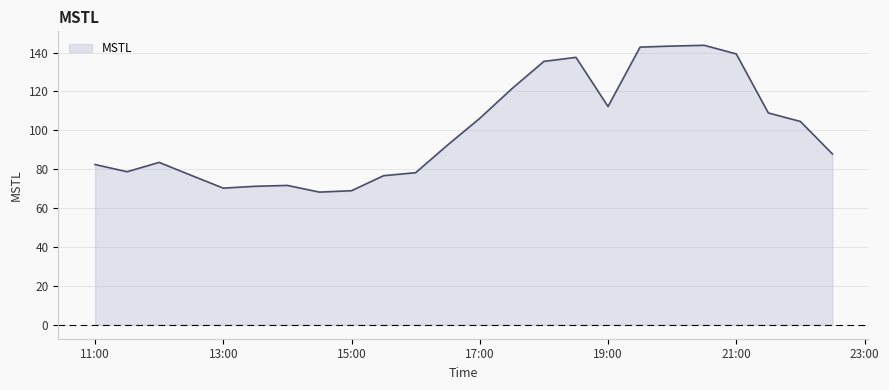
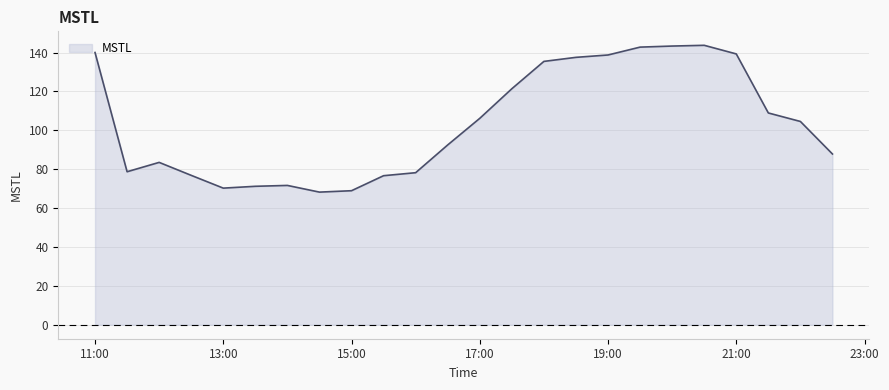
  {
-   "11:00": 82,
+   "11:00": 140,
    "13:00": 70,
    "15:00": 69,
    "17:00": 106,
-   "19:00": 112,
+   "19:00": 139,
    "21:00": 139
  }
